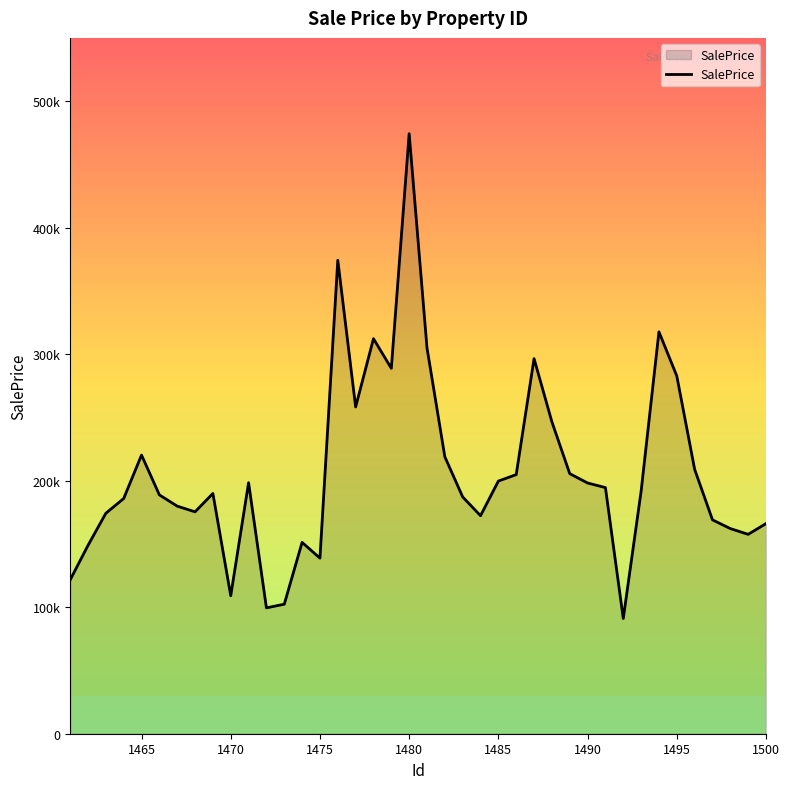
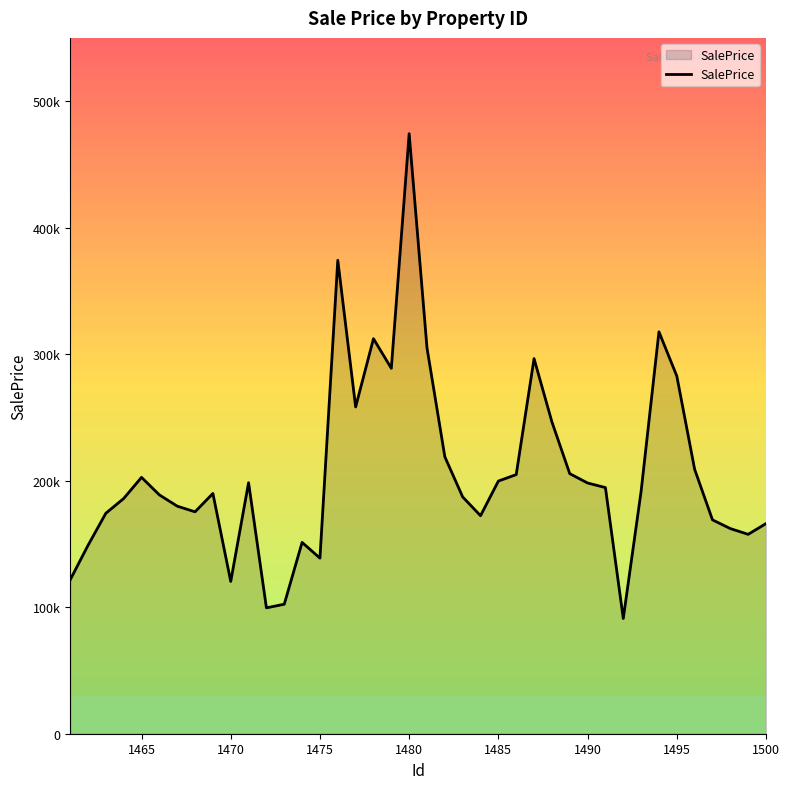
  {
-   "1465": 220000,
-   "1470": 109000,
+   "1465": 203000,
+   "1470": 120000,
    "1475": 139000,
    "1480": 474000,
    "1485": 200000,
    "1490": 198000,
    "1495": 283000,
    "1500": 166000
  }
